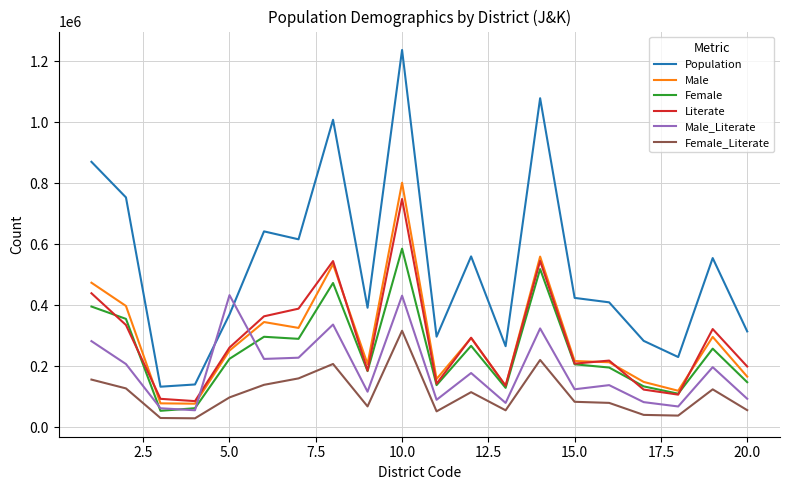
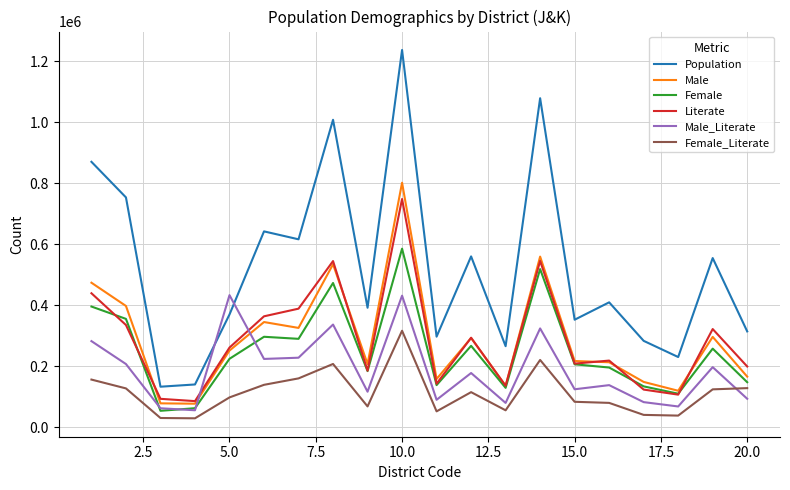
  {
    "Population": {
      "5.0": 370000,
      "10.0": 1240000,
-     "15.0": 420000,
+     "15.0": 350000,
      "20.0": 310000
    },
    "Male": {
      "5.0": 250000,
      "10.0": 800000,
      "15.0": 220000,
      "20.0": 170000
    },
    "Female": {
      "5.0": 220000,
      "10.0": 590000,
      "20.0": 150000
    },
    "Literate": {
      "5.0": 260000,
      "10.0": 750000,
      "20.0": 200000
    },
    "Male_Literate": {
      "5.0": 430000,
      "10.0": 430000,
      "15.0": 130000,
      "20.0": 90000
    },
    "Female_Literate": {
      "5.0": 100000,
      "10.0": 320000,
      "15.0": 80000,
-     "20.0": 60000
+     "20.0": 130000
    }
  }
